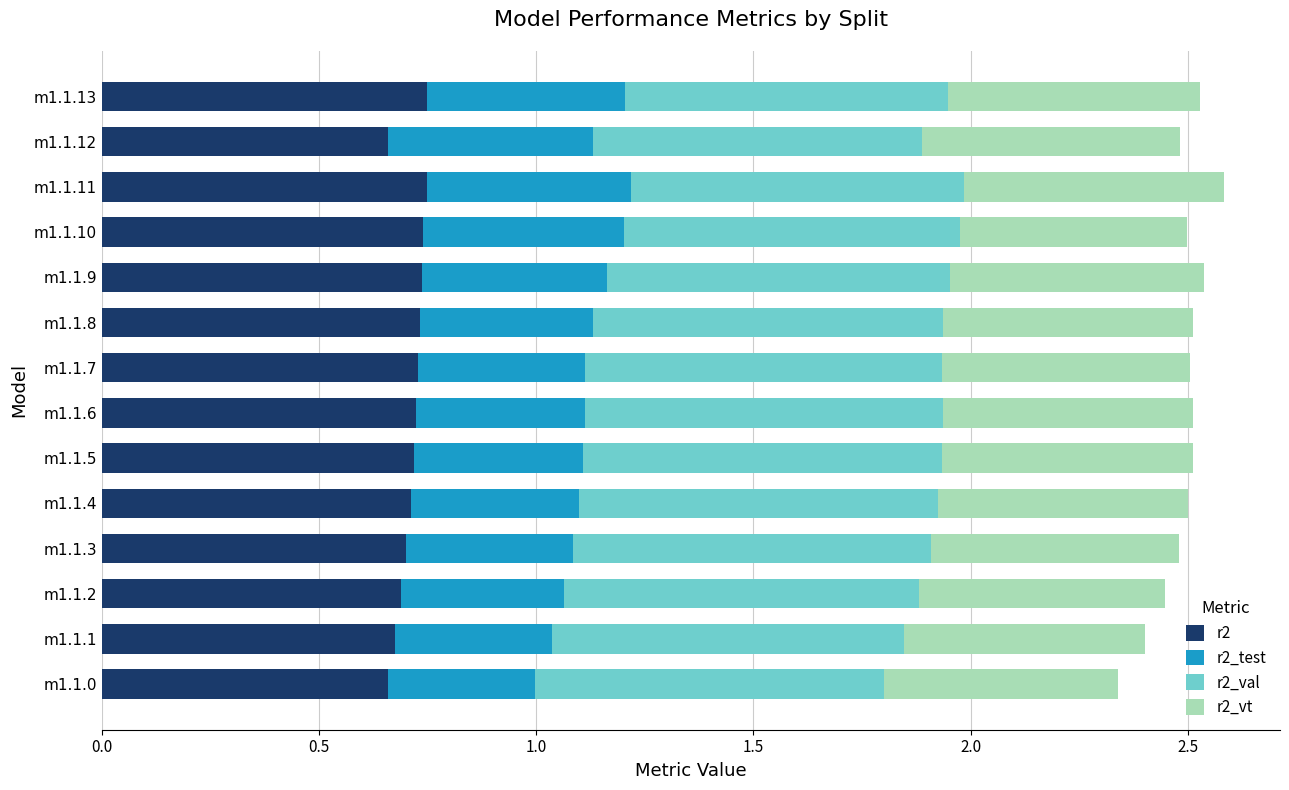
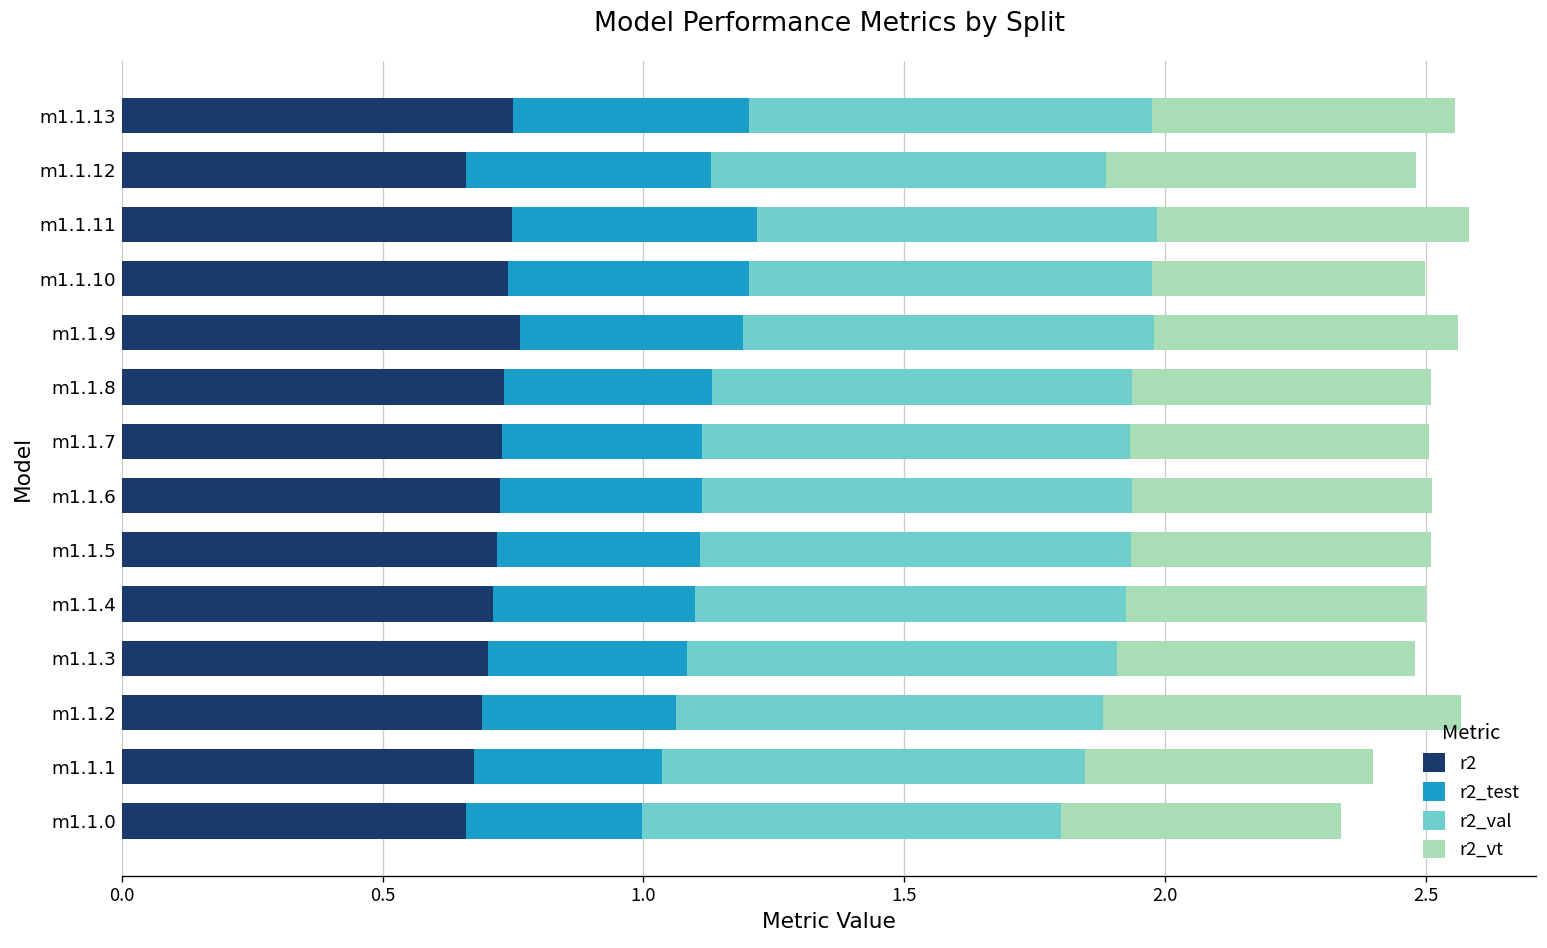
  {
    "r2": {
      "m1.1.13": 0.75,
      "m1.1.12": 0.66,
      "m1.1.11": 0.75,
      "m1.1.10": 0.74,
-     "m1.1.9": 0.74,
+     "m1.1.9": 0.76,
      "m1.1.8": 0.73,
      "m1.1.7": 0.73,
      "m1.1.6": 0.72,
      "m1.1.5": 0.72,
      "m1.1.4": 0.71,
      "m1.1.3": 0.70,
      "m1.1.2": 0.69,
      "m1.1.1": 0.68,
      "m1.1.0": 0.66
    },
    "r2_test": {
      "m1.1.13": 0.45,
      "m1.1.12": 0.47,
      "m1.1.11": 0.47,
      "m1.1.10": 0.46,
      "m1.1.9": 0.43,
      "m1.1.8": 0.40,
      "m1.1.7": 0.38,
      "m1.1.6": 0.39,
      "m1.1.5": 0.39,
      "m1.1.4": 0.39,
      "m1.1.3": 0.38,
      "m1.1.2": 0.37,
      "m1.1.1": 0.36,
      "m1.1.0": 0.34
    },
    "r2_val": {
-     "m1.1.13": 0.74,
+     "m1.1.13": 0.77,
      "m1.1.12": 0.76,
      "m1.1.11": 0.77,
      "m1.1.10": 0.77,
      "m1.1.9": 0.79,
      "m1.1.8": 0.81,
      "m1.1.7": 0.82,
      "m1.1.6": 0.82,
      "m1.1.5": 0.83,
      "m1.1.4": 0.83,
      "m1.1.3": 0.82,
      "m1.1.2": 0.82,
      "m1.1.1": 0.81,
      "m1.1.0": 0.80
    },
    "r2_vt": {
      "m1.1.13": 0.58,
      "m1.1.12": 0.60,
      "m1.1.11": 0.60,
      "m1.1.10": 0.52,
      "m1.1.9": 0.58,
      "m1.1.8": 0.57,
      "m1.1.7": 0.57,
      "m1.1.6": 0.58,
      "m1.1.5": 0.58,
      "m1.1.4": 0.58,
      "m1.1.3": 0.57,
-     "m1.1.2": 0.56,
+     "m1.1.2": 0.69,
      "m1.1.1": 0.55,
      "m1.1.0": 0.54
    }
  }
